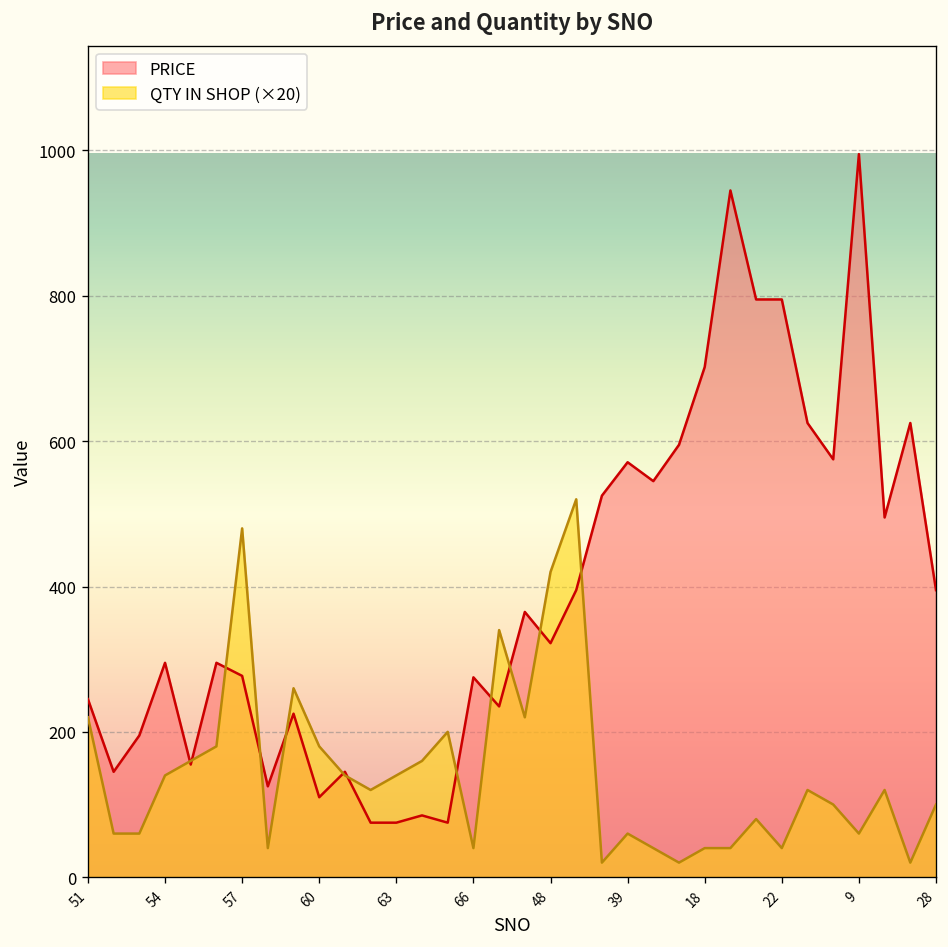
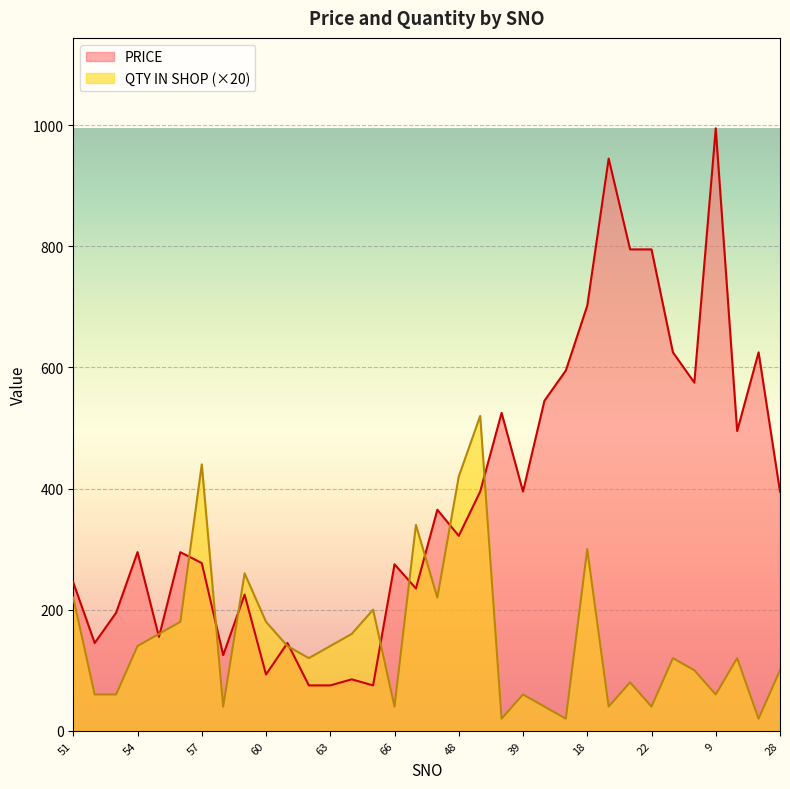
  {
    "PRICE": {
      "51": 250,
      "54": 300,
      "57": 280,
-     "60": 110,
+     "60": 90,
      "63": 80,
      "66": 280,
      "48": 320,
-     "39": 570,
+     "39": 400,
      "18": 700,
      "9": 1000
    },
    "QTY IN SHOP (×20)": {
      "51": 220,
      "54": 140,
-     "57": 480,
+     "57": 440,
      "60": 180,
      "63": 140,
      "66": 40,
      "48": 420,
      "39": 60,
-     "18": 40,
+     "18": 300,
      "9": 60
    }
  }
